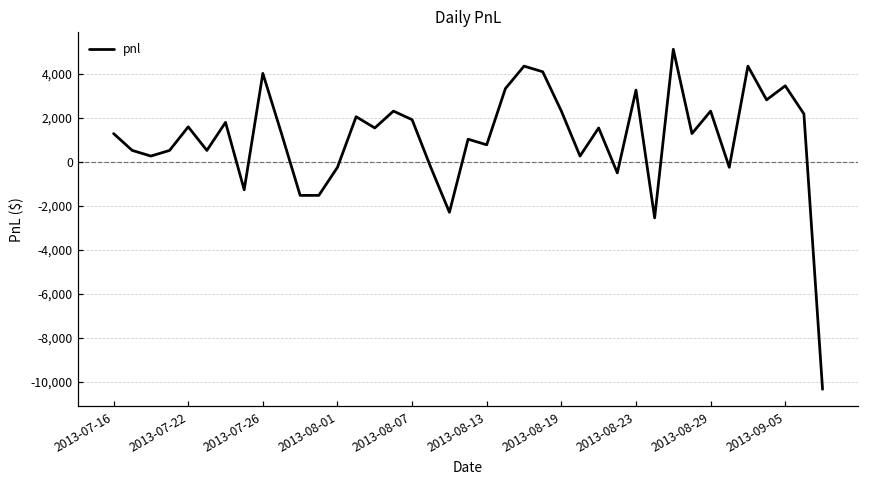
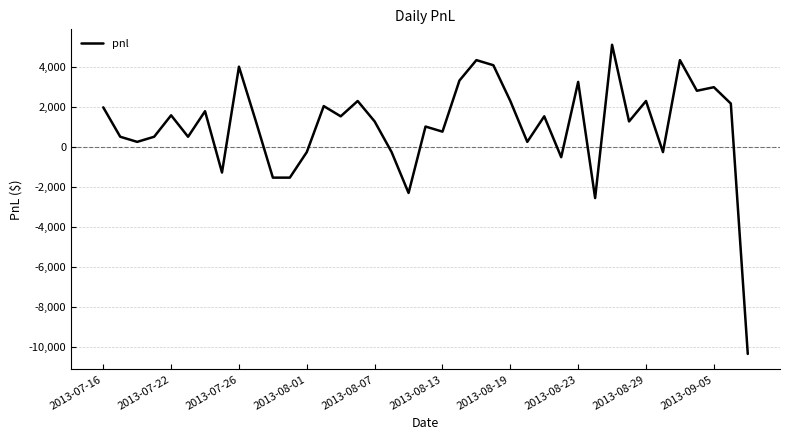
  {
-   "2013-07-16": "1,300",
+   "2013-07-16": "2,000",
    "2013-07-22": "1,600",
    "2013-07-26": "4,000",
    "2013-08-01": "-300",
-   "2013-08-07": "1,900",
+   "2013-08-07": "1,300",
    "2013-08-13": "800",
    "2013-08-19": "2,300",
    "2013-08-23": "3,200",
    "2013-08-29": "2,300",
-   "2013-09-05": "3,400"
+   "2013-09-05": "3,000"
  }
